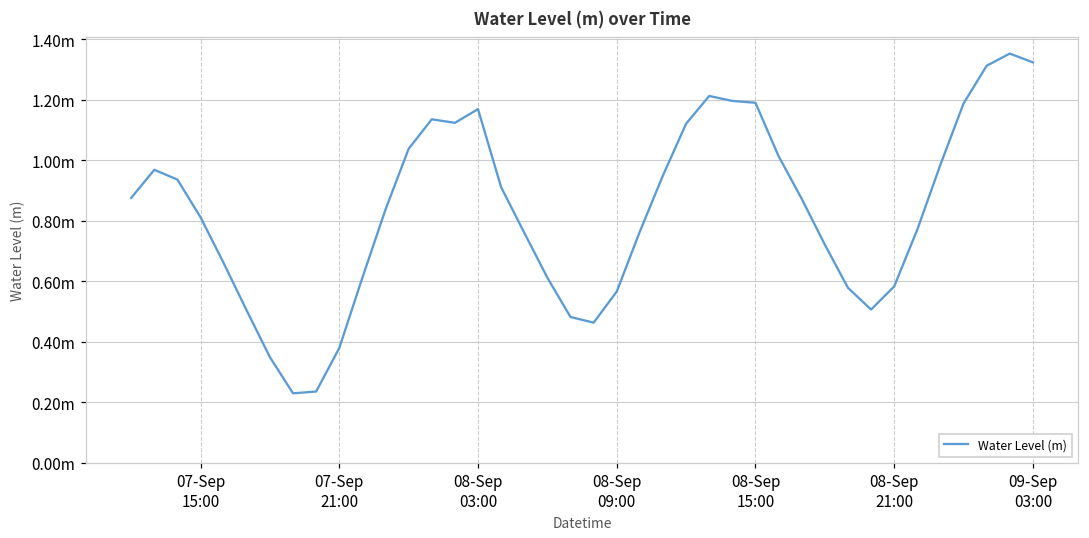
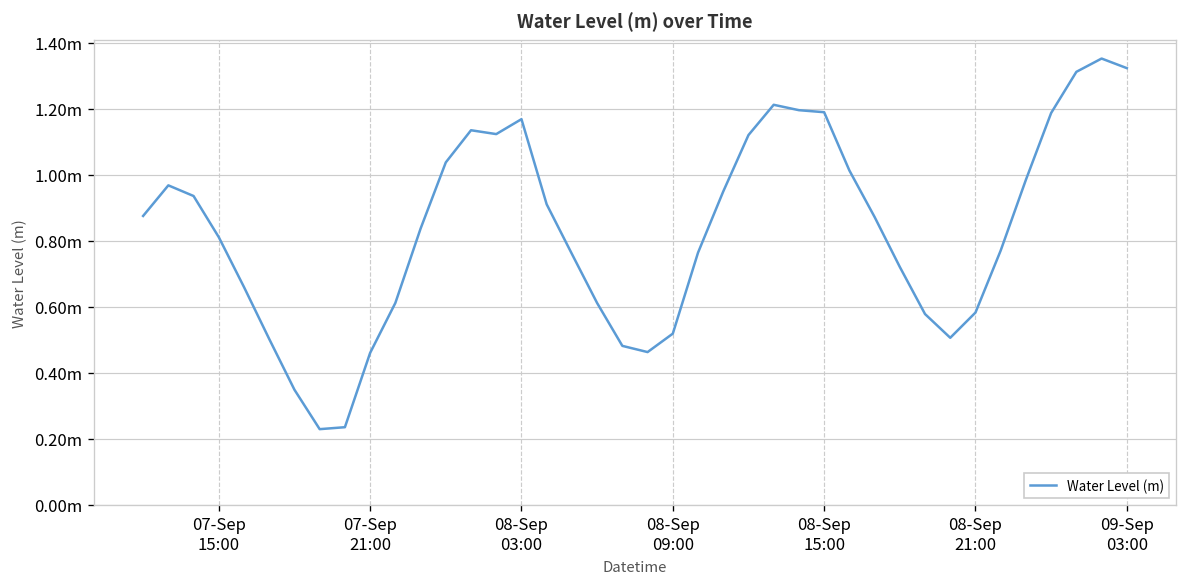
  {
    "07-Sep 15:00": "0.81m",
-   "07-Sep 21:00": "0.38m",
+   "07-Sep 21:00": "0.46m",
    "08-Sep 03:00": "1.17m",
-   "08-Sep 09:00": "0.57m",
+   "08-Sep 09:00": "0.52m",
    "08-Sep 15:00": "1.19m",
    "08-Sep 21:00": "0.58m",
    "09-Sep 03:00": "1.32m"
  }
